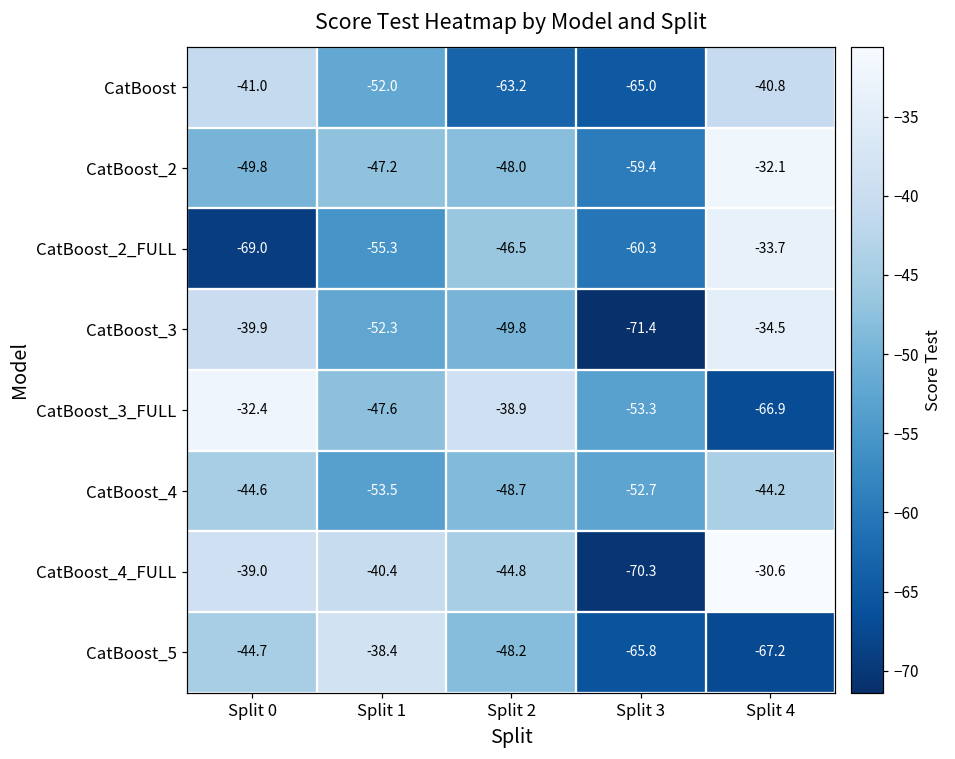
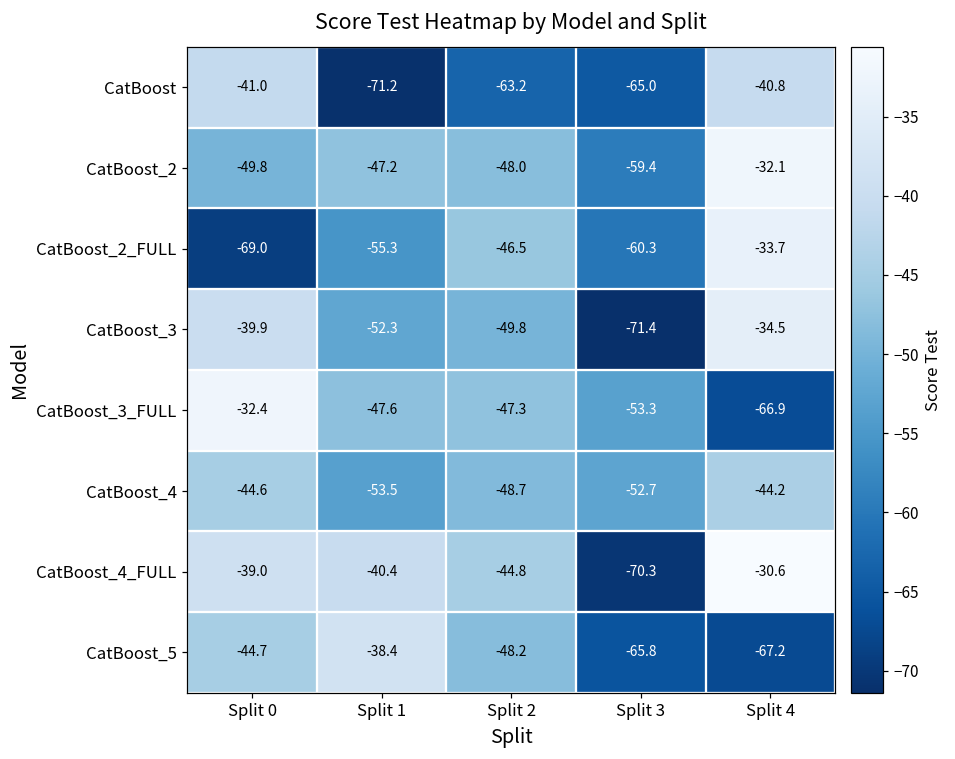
  {
    "CatBoost": {
      "Split 0": -41.0,
-     "Split 1": -52.0,
+     "Split 1": -71.2,
      "Split 2": -63.2,
      "Split 3": -65.0,
      "Split 4": -40.8
    },
    "CatBoost_2": {
      "Split 0": -49.8,
      "Split 1": -47.2,
      "Split 2": -48.0,
      "Split 3": -59.4,
      "Split 4": -32.1
    },
    "CatBoost_2_FULL": {
      "Split 0": -69.0,
      "Split 1": -55.3,
      "Split 2": -46.5,
      "Split 3": -60.3,
      "Split 4": -33.7
    },
    "CatBoost_3": {
      "Split 0": -39.9,
      "Split 1": -52.3,
      "Split 2": -49.8,
      "Split 3": -71.4,
      "Split 4": -34.5
    },
    "CatBoost_3_FULL": {
      "Split 0": -32.4,
      "Split 1": -47.6,
-     "Split 2": -38.9,
+     "Split 2": -47.3,
      "Split 3": -53.3,
      "Split 4": -66.9
    },
    "CatBoost_4": {
      "Split 0": -44.6,
      "Split 1": -53.5,
      "Split 2": -48.7,
      "Split 3": -52.7,
      "Split 4": -44.2
    },
    "CatBoost_4_FULL": {
      "Split 0": -39.0,
      "Split 1": -40.4,
      "Split 2": -44.8,
      "Split 3": -70.3,
      "Split 4": -30.6
    },
    "CatBoost_5": {
      "Split 0": -44.7,
      "Split 1": -38.4,
      "Split 2": -48.2,
      "Split 3": -65.8,
      "Split 4": -67.2
    }
  }
